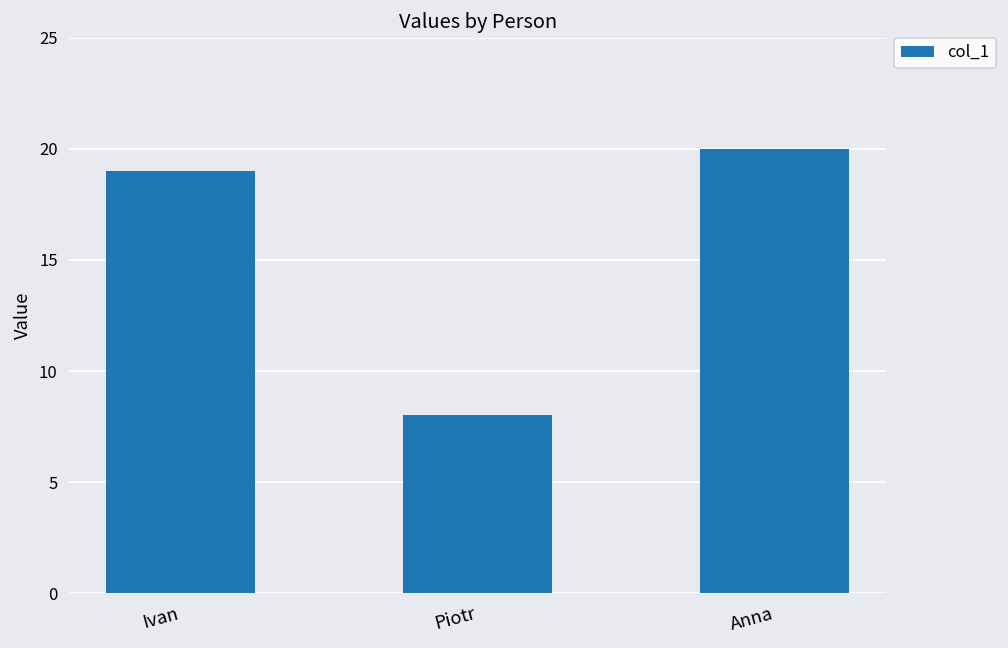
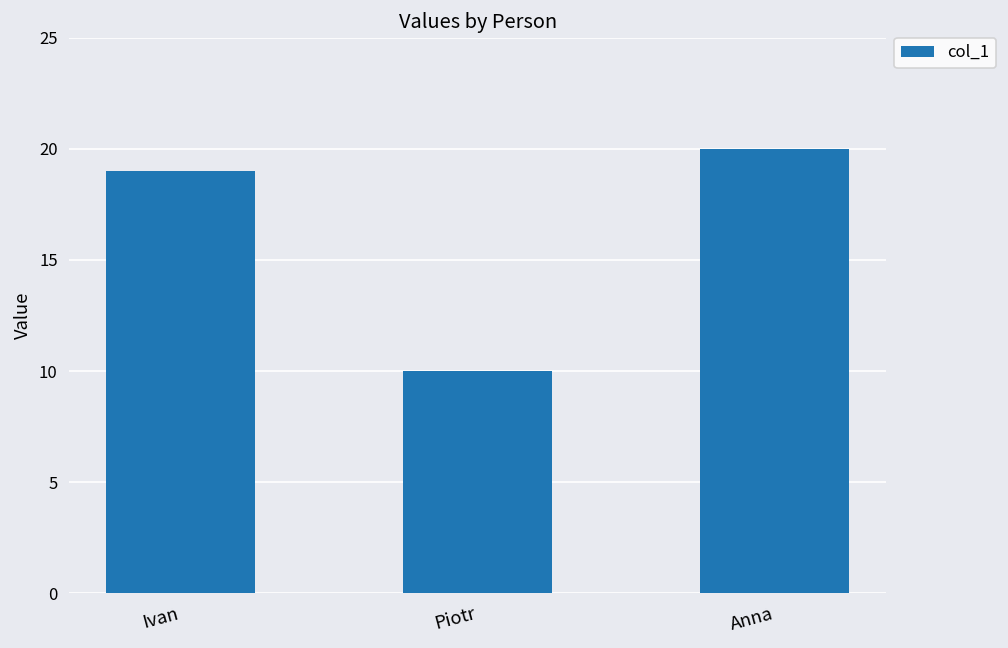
  {
    "Ivan": 19,
-   "Piotr": 8,
+   "Piotr": 10,
    "Anna": 20
  }
